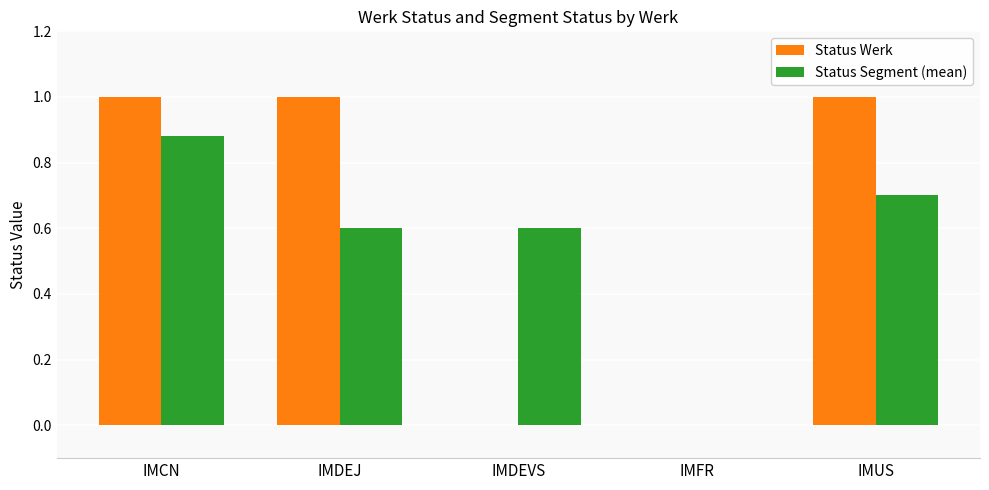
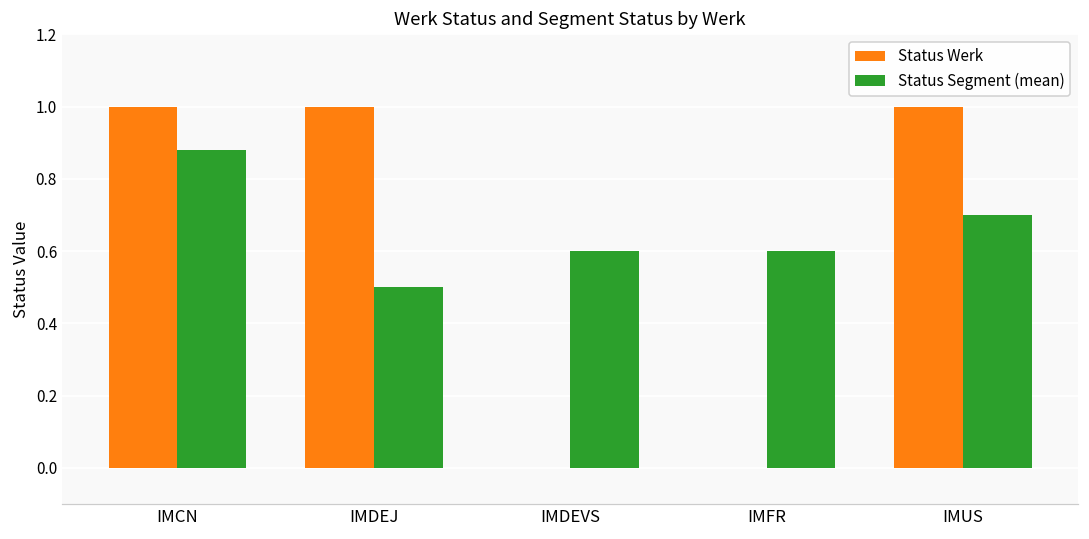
  {
    "Status Werk": {
      "IMCN": 1.0,
      "IMDEJ": 1.0,
      "IMDEVS": 0.0,
      "IMFR": 0.0,
      "IMUS": 1.0
    },
    "Status Segment (mean)": {
      "IMCN": 0.88,
-     "IMDEJ": 0.6,
+     "IMDEJ": 0.5,
      "IMDEVS": 0.6,
-     "IMFR": 0.0,
+     "IMFR": 0.6,
      "IMUS": 0.7
    }
  }
